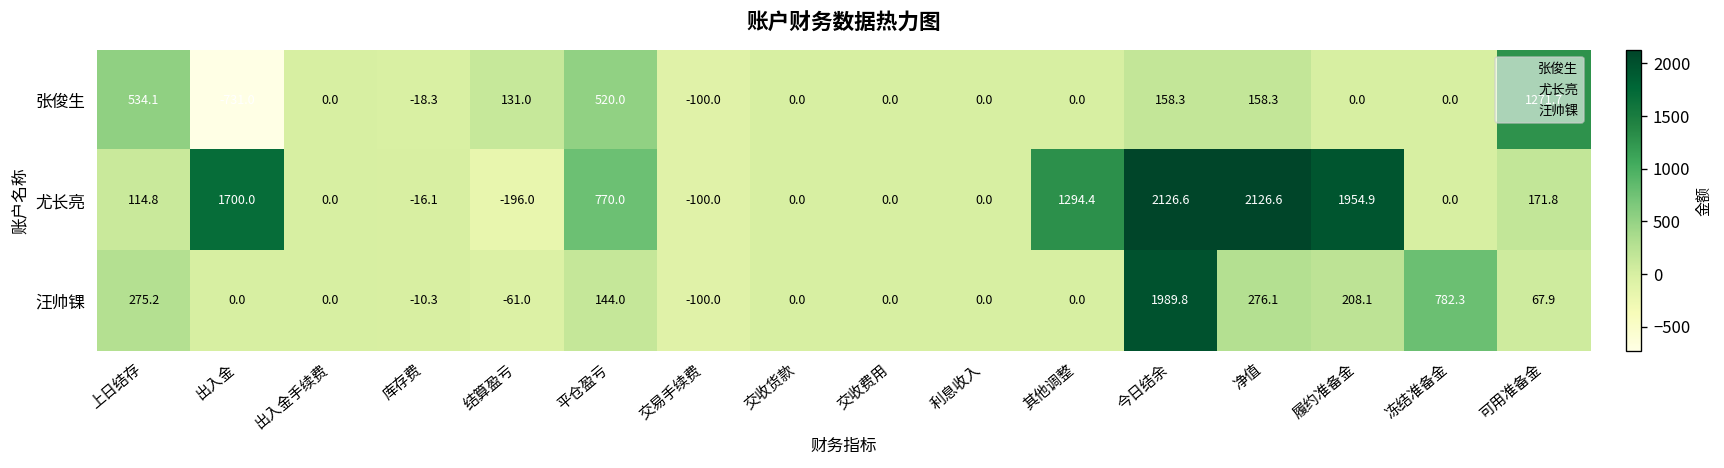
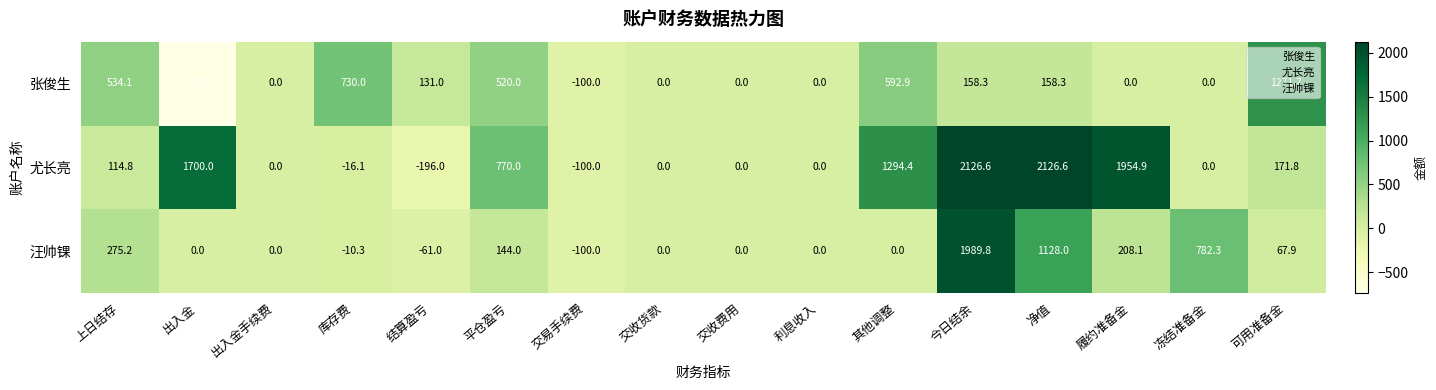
  {
    "张俊生": {
      "上日结存": 534.1,
      "出入金手续费": 0.0,
-     "库存费": -18.3,
+     "库存费": 730.0,
      "结算盈亏": 131.0,
      "平仓盈亏": 520.0,
      "交易手续费": -100.0,
      "交收货款": 0.0,
      "交收费用": 0.0,
      "利息收入": 0.0,
-     "其他调整": 0.0,
+     "其他调整": 592.9,
      "今日结余": 158.3,
      "净值": 158.3,
      "履约准备金": 0.0,
      "冻结准备金": 0.0
    },
    "尤长亮": {
      "上日结存": 114.8,
      "出入金": 1700.0,
      "出入金手续费": 0.0,
      "库存费": -16.1,
      "结算盈亏": -196.0,
      "平仓盈亏": 770.0,
      "交易手续费": -100.0,
      "交收货款": 0.0,
      "交收费用": 0.0,
      "利息收入": 0.0,
      "其他调整": 1294.4,
      "今日结余": 2126.6,
      "净值": 2126.6,
      "履约准备金": 1954.9,
      "冻结准备金": 0.0,
      "可用准备金": 171.8
    },
    "汪帅锞": {
      "上日结存": 275.2,
      "出入金": 0.0,
      "出入金手续费": 0.0,
      "库存费": -10.3,
      "结算盈亏": -61.0,
      "平仓盈亏": 144.0,
      "交易手续费": -100.0,
      "交收货款": 0.0,
      "交收费用": 0.0,
      "利息收入": 0.0,
      "其他调整": 0.0,
      "今日结余": 1989.8,
-     "净值": 276.1,
+     "净值": 1128.0,
      "履约准备金": 208.1,
      "冻结准备金": 782.3,
      "可用准备金": 67.9
    }
  }
